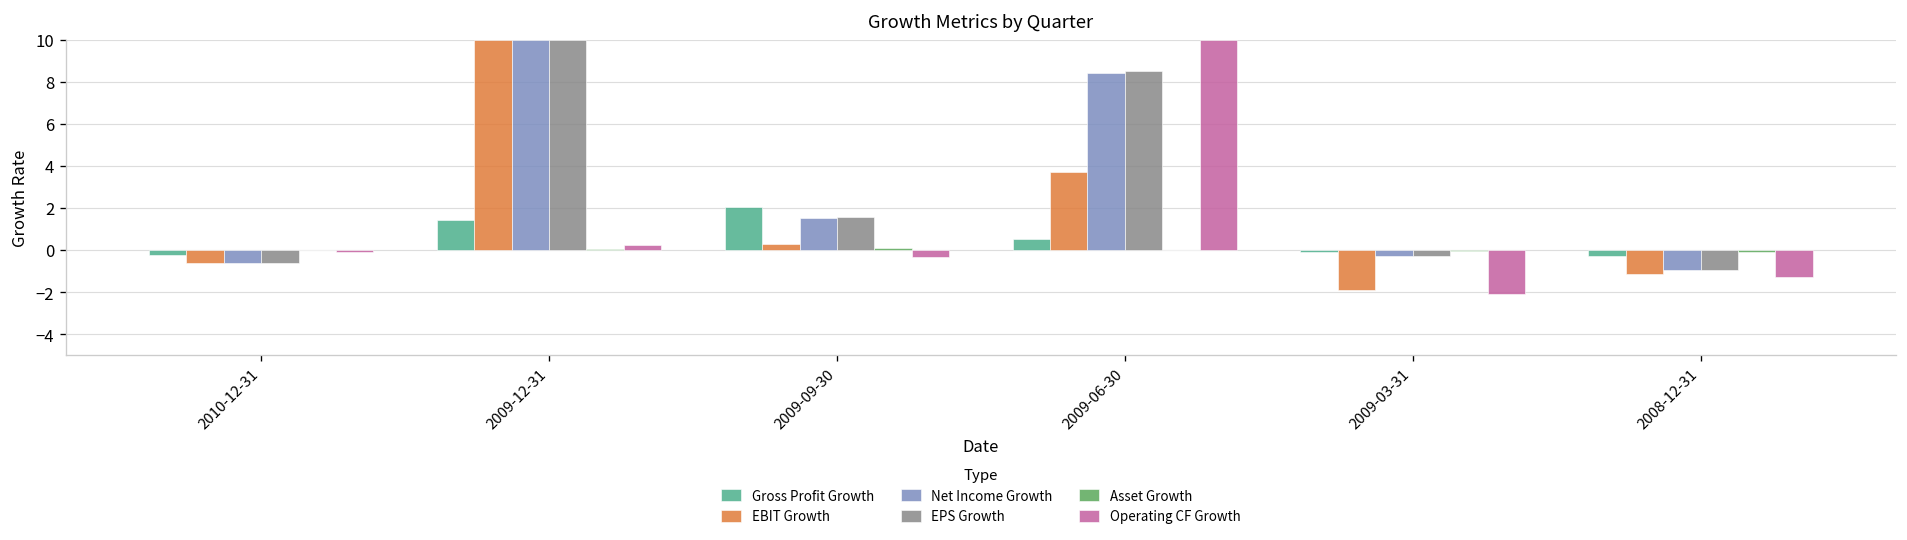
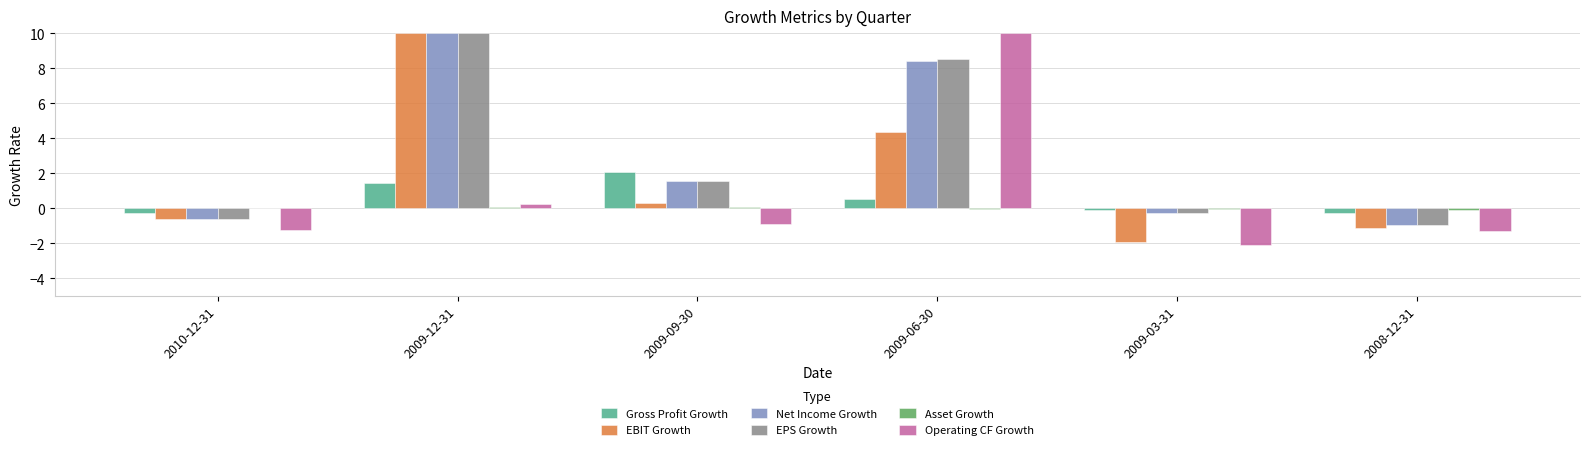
  {
    "EBIT Growth": {
      "2010-12-31": -0.6,
      "2009-12-31": 10.0,
      "2009-09-30": 0.3,
-     "2009-06-30": 3.7,
+     "2009-06-30": 4.4,
      "2009-03-31": -1.9,
      "2008-12-31": -1.1
    },
    "Operating CF Growth": {
-     "2010-12-31": -0.1,
+     "2010-12-31": -1.2,
      "2009-12-31": 0.2,
-     "2009-09-30": -0.3,
+     "2009-09-30": -0.9,
      "2009-06-30": 10.0,
      "2009-03-31": -2.1,
      "2008-12-31": -1.3
    }
  }
